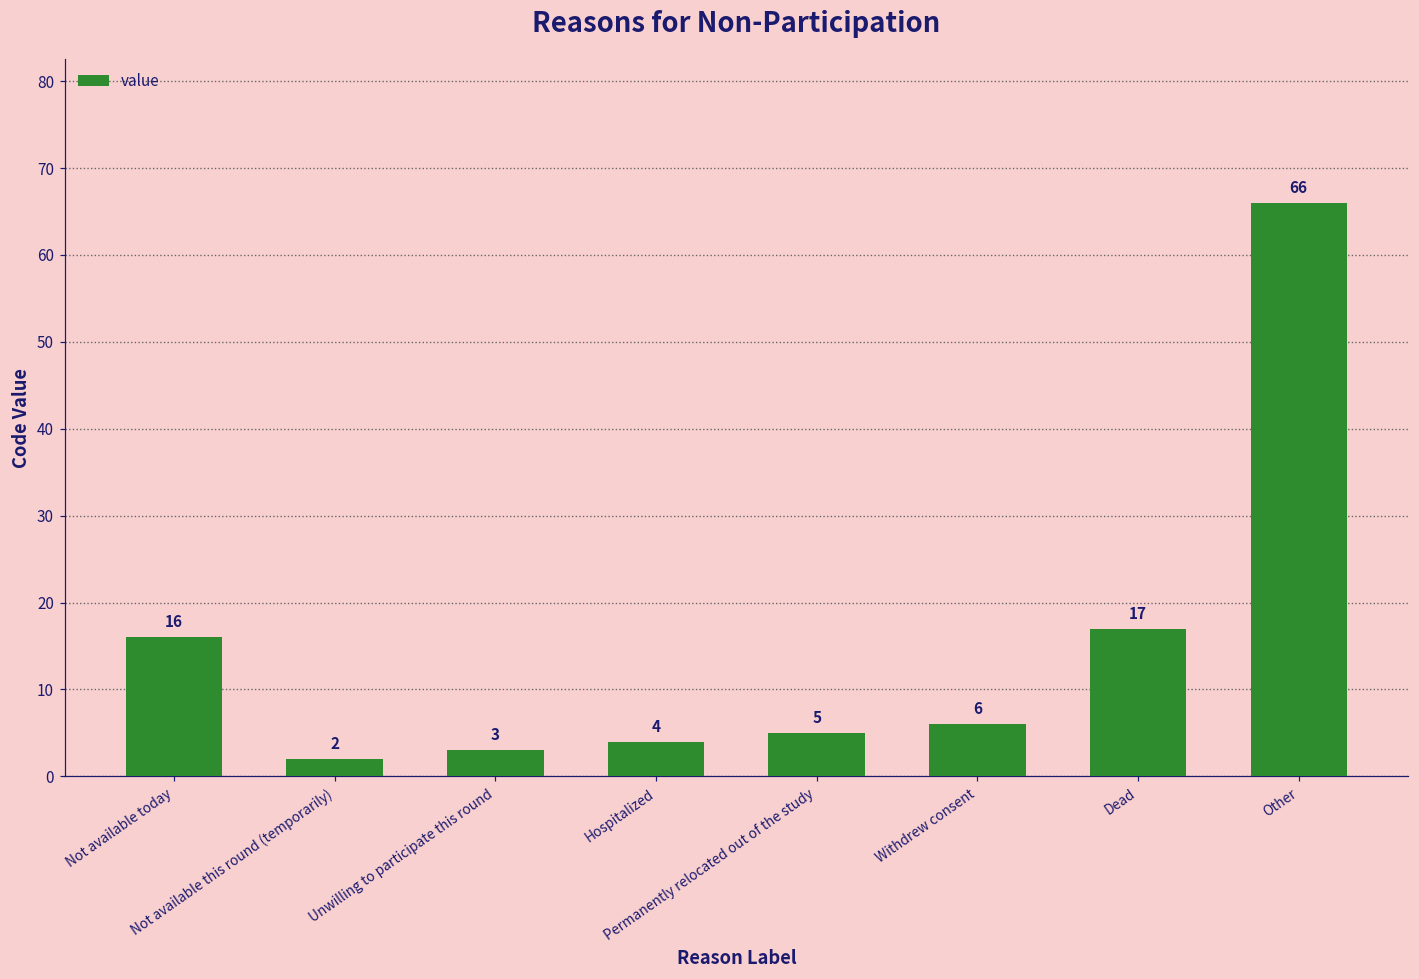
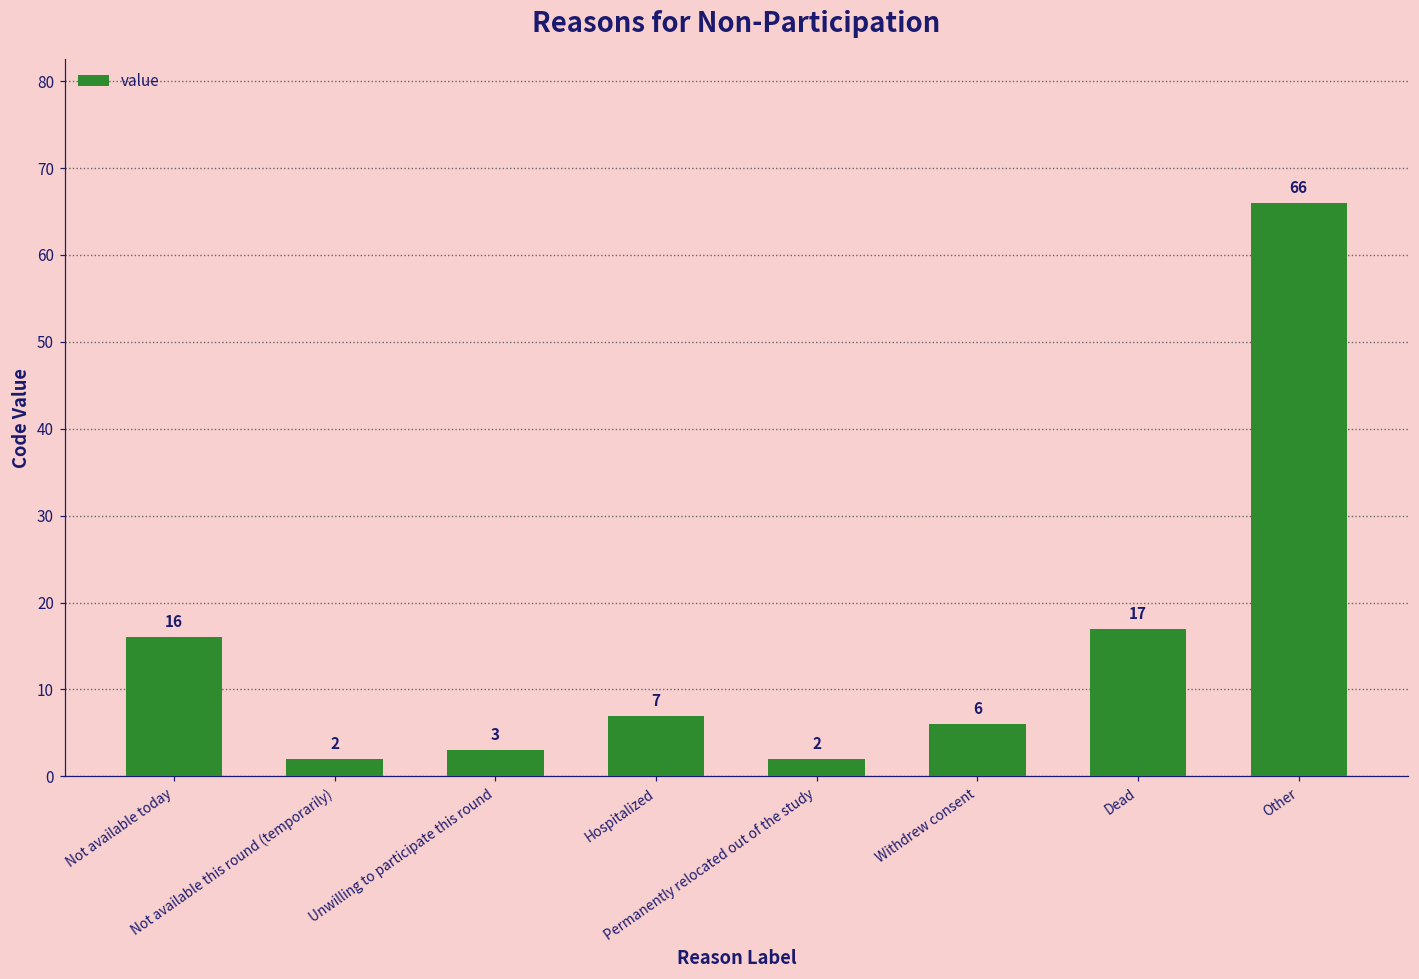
  {
    "Not available today": 16,
    "Not available this round (temporarily)": 2,
    "Unwilling to participate this round": 3,
-   "Hospitalized": 4,
-   "Permanently relocated out of the study": 5,
+   "Hospitalized": 7,
+   "Permanently relocated out of the study": 2,
    "Withdrew consent": 6,
    "Dead": 17,
    "Other": 66
  }
